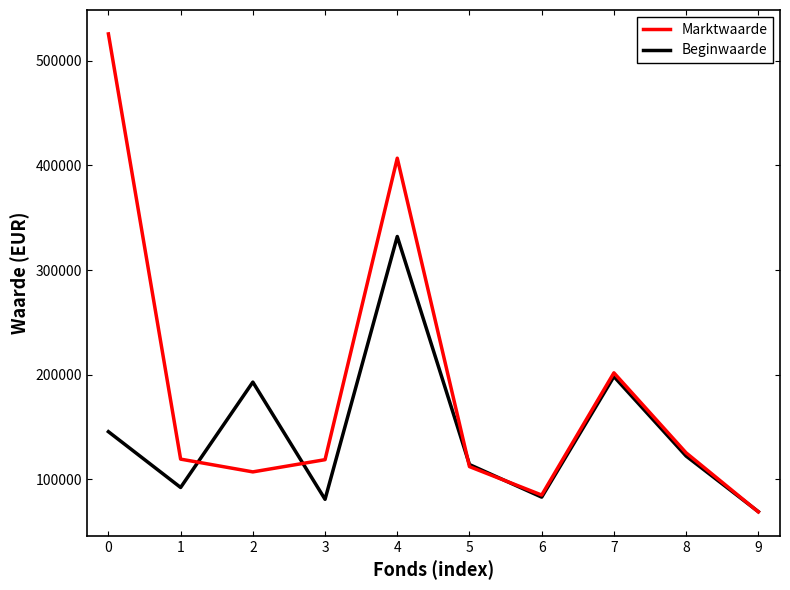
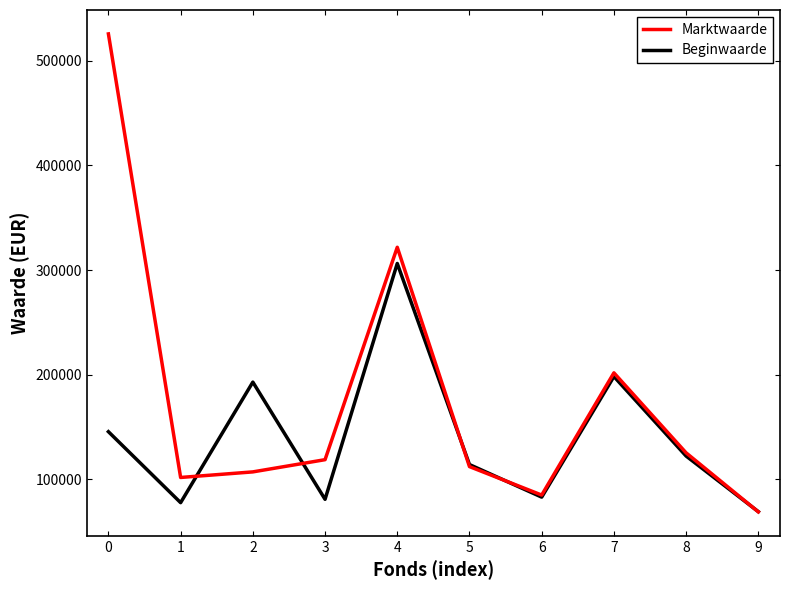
  {
    "Marktwaarde": {
      "0": 526000,
-     "1": 119000,
+     "1": 102000,
      "2": 107000,
      "3": 119000,
-     "4": 407000,
+     "4": 322000,
      "7": 202000,
      "8": 125000
    },
    "Beginwaarde": {
      "0": 146000,
-     "1": 92000,
+     "1": 78000,
      "2": 193000,
      "3": 81000,
-     "4": 332000,
+     "4": 306000,
      "7": 198000,
      "8": 122000
    }
  }
